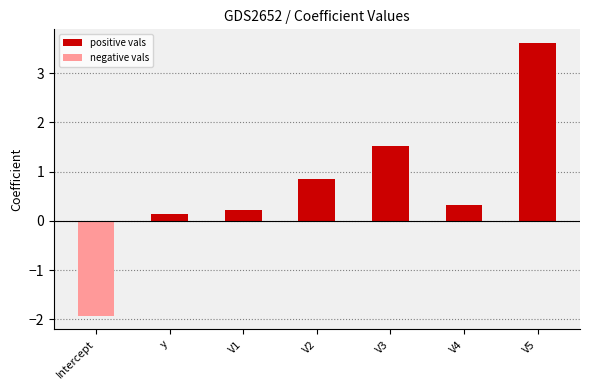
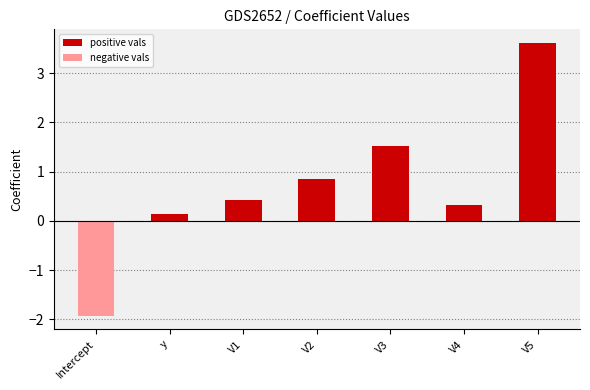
  {
    "Intercept": -1.9,
    "y": 0.1,
-   "V1": 0.2,
+   "V1": 0.4,
    "V2": 0.9,
    "V3": 1.5,
    "V4": 0.3,
    "V5": 3.6
  }
